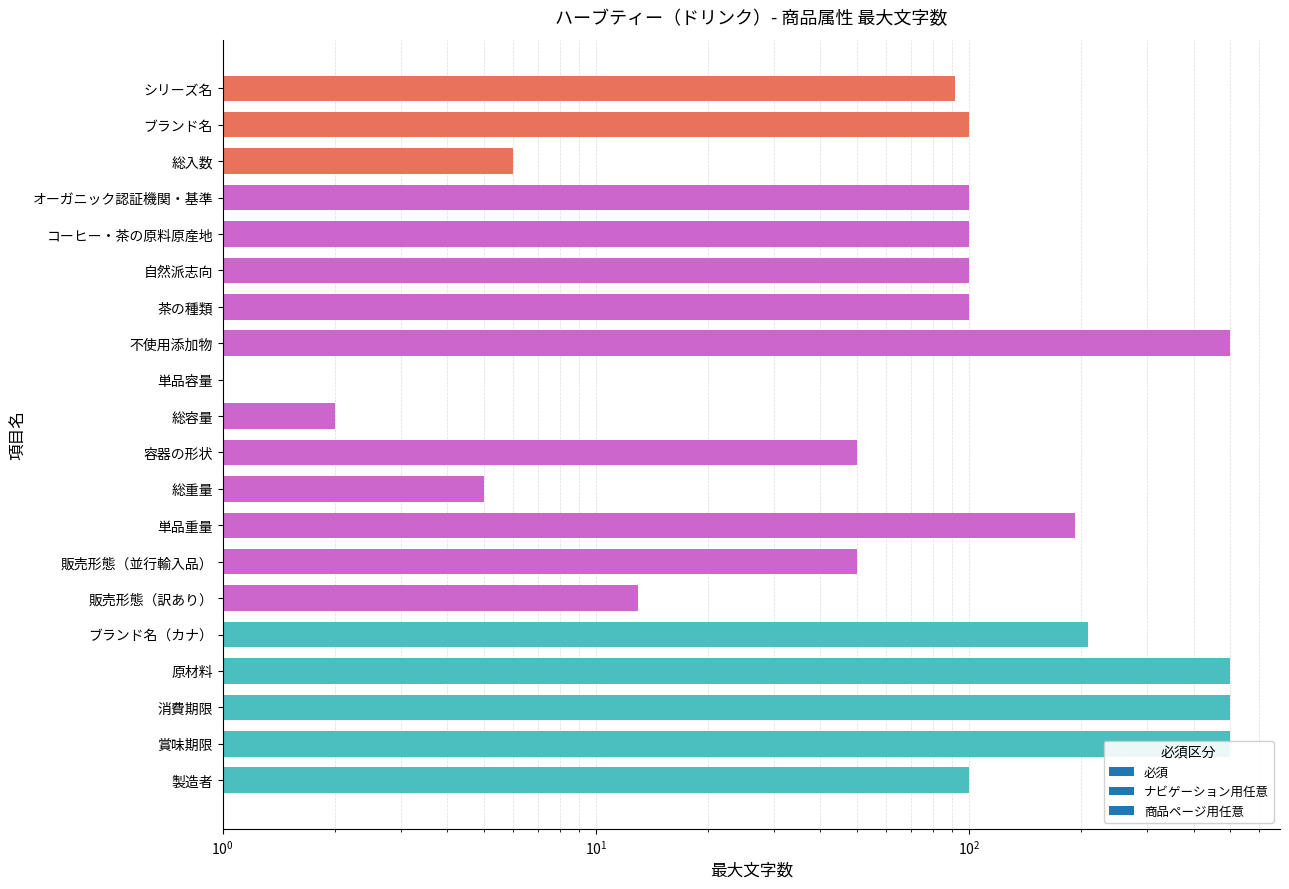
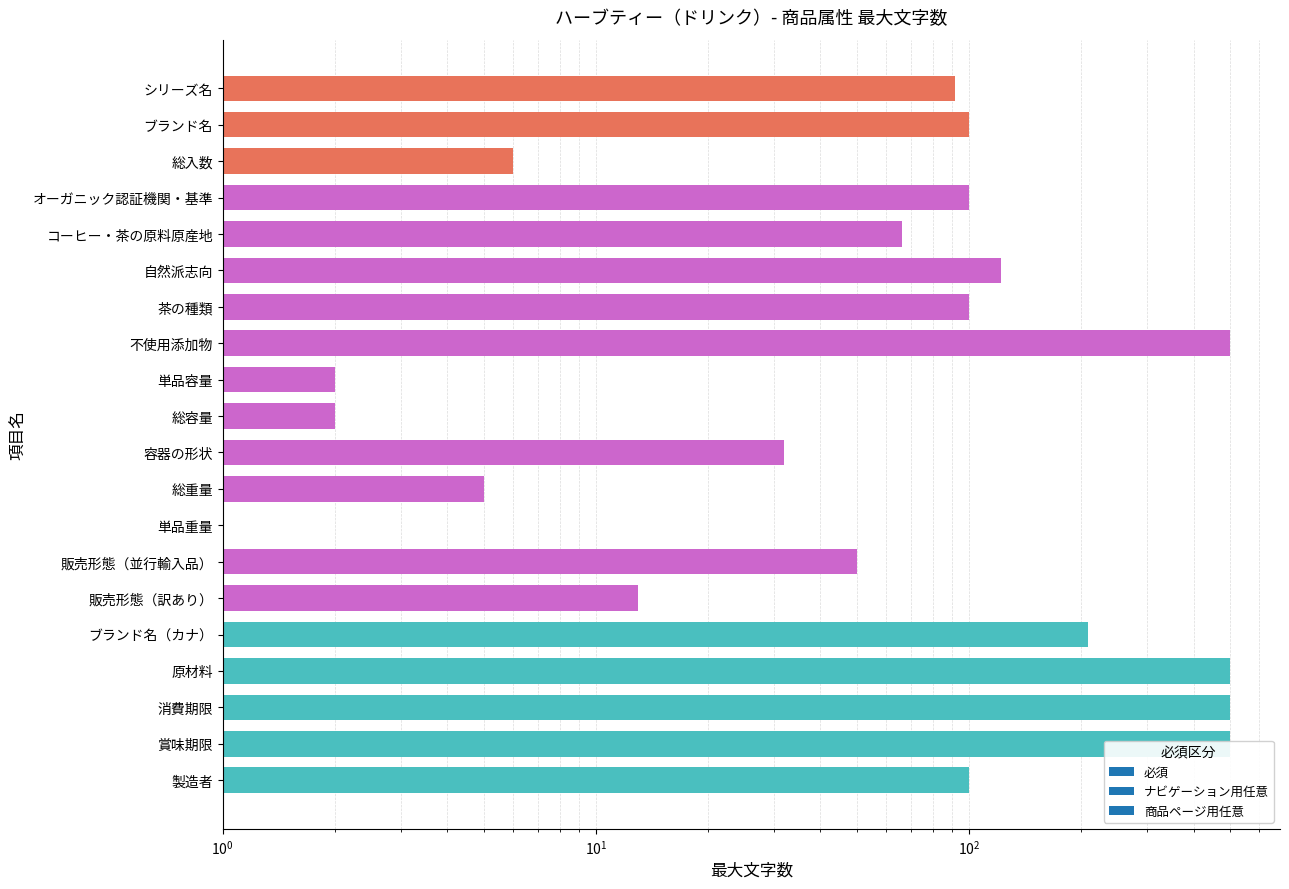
  {
    "シリーズ名": 92,
    "ブランド名": 100,
    "総入数": 6,
    "オーガニック認証機関・基準": 100,
-   "コーヒー・茶の原料原産地": 100,
-   "自然派志向": 100,
+   "コーヒー・茶の原料原産地": 66,
+   "自然派志向": 122,
    "茶の種類": 100,
    "不使用添加物": 500,
-   "単品容量": 1,
+   "単品容量": 2,
    "総容量": 2,
-   "容器の形状": 50,
+   "容器の形状": 32,
    "総重量": 5,
-   "単品重量": 190,
+   "単品重量": 1,
    "販売形態（並行輸入品）": 50,
    "販売形態（訳あり）": 13,
    "ブランド名（カナ）": 210,
    "原材料": 500,
    "消費期限": 500,
    "製造者": 100
  }
